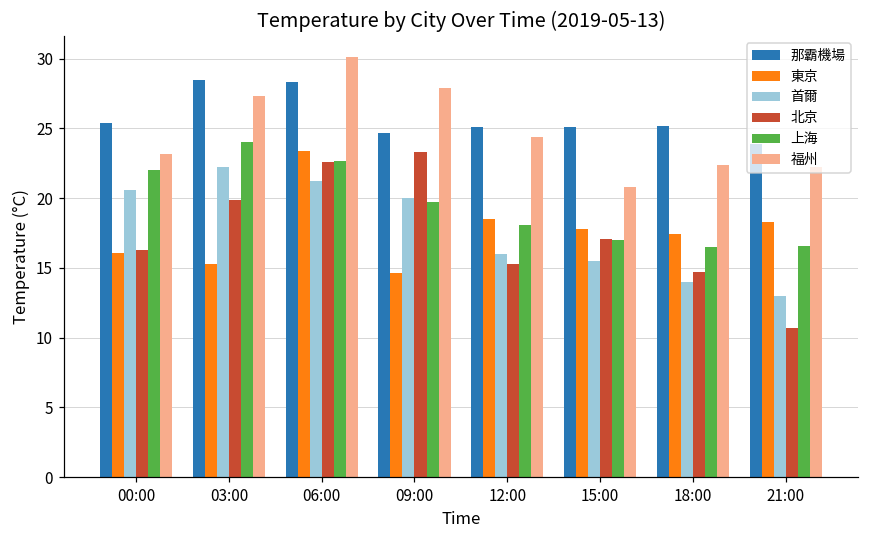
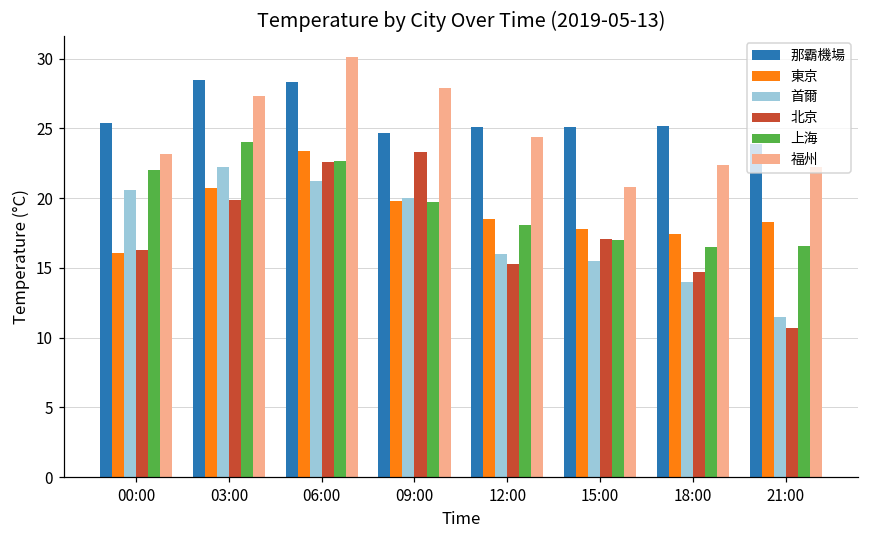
  {
    "那霸機場": {
      "00:00": 25.4,
      "03:00": 28.5,
      "06:00": 28.3,
      "09:00": 24.7,
      "12:00": 25.1,
      "15:00": 25.1,
      "18:00": 25.2
    },
    "東京": {
      "00:00": 16.1,
-     "03:00": 15.3,
+     "03:00": 20.7,
      "06:00": 23.4,
-     "09:00": 14.6,
+     "09:00": 19.8,
      "12:00": 18.5,
      "15:00": 17.8,
      "18:00": 17.4,
      "21:00": 18.3
    },
    "首爾": {
      "00:00": 20.6,
      "03:00": 22.2,
      "06:00": 21.2,
      "09:00": 20.0,
      "12:00": 16.0,
      "15:00": 15.5,
      "18:00": 14.0,
-     "21:00": 13.0
+     "21:00": 11.5
    },
    "北京": {
      "00:00": 16.3,
      "03:00": 19.9,
      "06:00": 22.6,
      "09:00": 23.3,
      "12:00": 15.3,
      "15:00": 17.1,
      "18:00": 14.7,
      "21:00": 10.7
    },
    "上海": {
      "00:00": 22.0,
      "03:00": 24.0,
      "06:00": 22.7,
      "09:00": 19.7,
      "12:00": 18.1,
      "15:00": 17.0,
      "18:00": 16.5,
      "21:00": 16.6
    },
    "福州": {
      "00:00": 23.2,
      "03:00": 27.3,
      "06:00": 30.1,
      "09:00": 27.9,
      "12:00": 24.4,
      "15:00": 20.8,
      "18:00": 22.4
    }
  }
